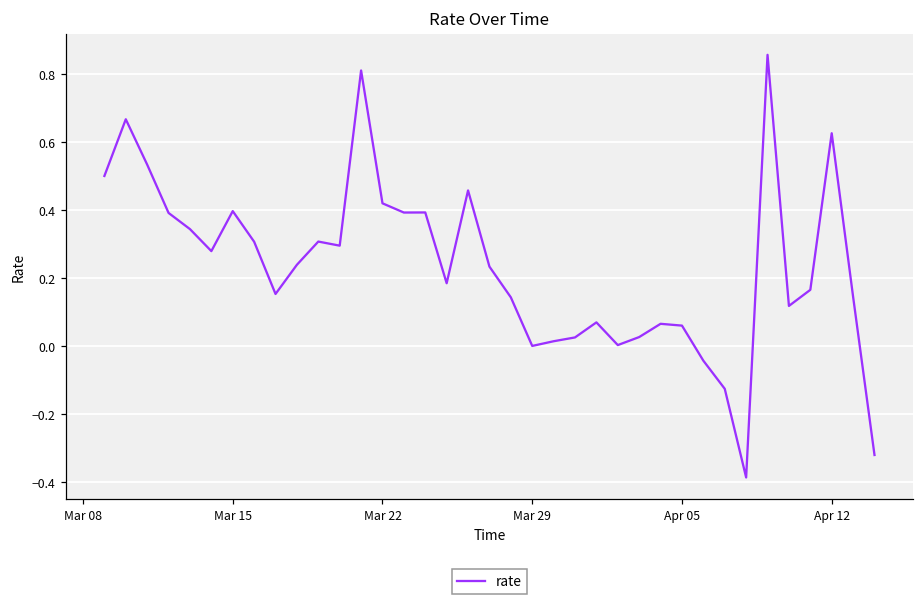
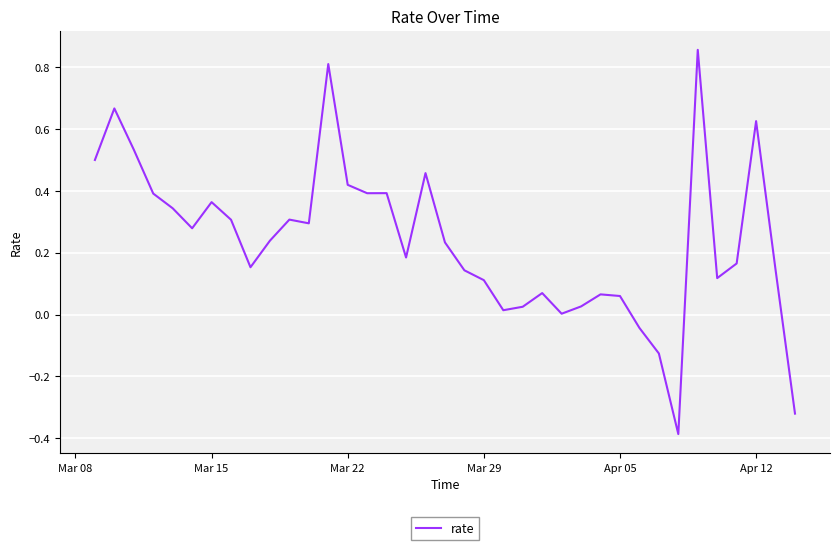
  {
-   "Mar 15": 0.40,
+   "Mar 15": 0.36,
    "Mar 22": 0.42,
-   "Mar 29": 0.00,
+   "Mar 29": 0.11,
    "Apr 05": 0.06,
    "Apr 12": 0.63
  }
